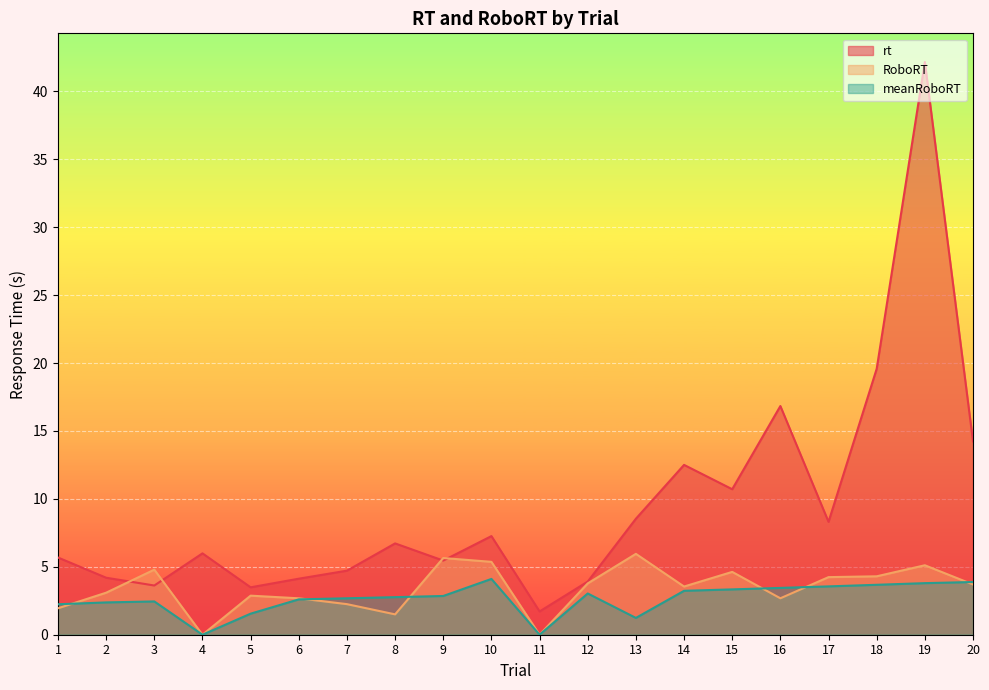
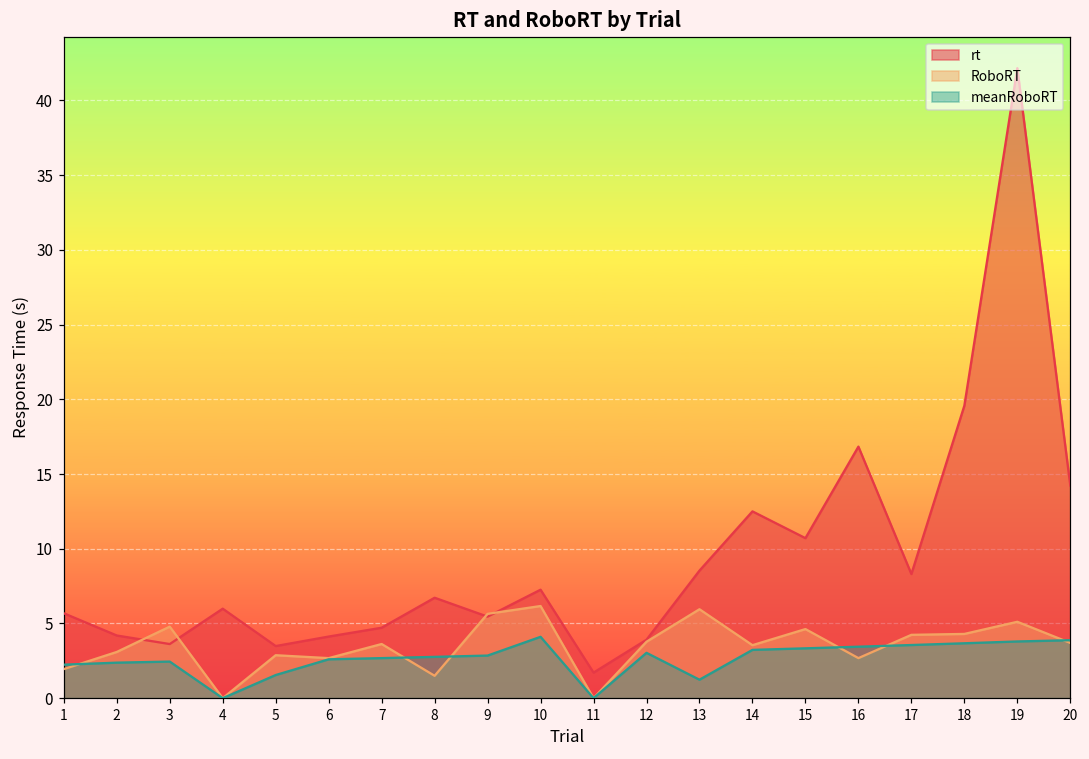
  {
    "rt": {
      "1": 5.7,
      "2": 4.2,
      "3": 3.6,
      "4": 6.0,
      "5": 3.5,
      "6": 4.1,
      "7": 4.7,
      "8": 6.7,
      "9": 5.5,
      "10": 7.3,
      "11": 1.7,
      "13": 8.5,
      "14": 12.5,
      "15": 10.7,
      "16": 16.8,
      "17": 8.3,
      "18": 19.6,
      "20": 14.2
    },
    "RoboRT": {
      "1": 1.9,
      "2": 3.1,
      "3": 4.8,
      "5": 2.9,
-     "7": 2.3,
+     "7": 3.6,
      "8": 1.5,
      "9": 5.6,
-     "10": 5.4,
+     "10": 6.2,
      "13": 6.0,
      "14": 3.5,
      "15": 4.6,
      "16": 2.7,
      "17": 4.2,
      "18": 4.3,
      "19": 5.1
    },
    "meanRoboRT": {
      "1": 2.2,
      "2": 2.4,
      "3": 2.5,
      "5": 1.6,
      "7": 2.7,
      "8": 2.8,
      "9": 2.9,
      "10": 4.1,
      "12": 3.0,
      "13": 1.2,
      "14": 3.2,
      "15": 3.3,
      "16": 3.4,
      "17": 3.6,
      "18": 3.7,
      "19": 3.8
    }
  }
